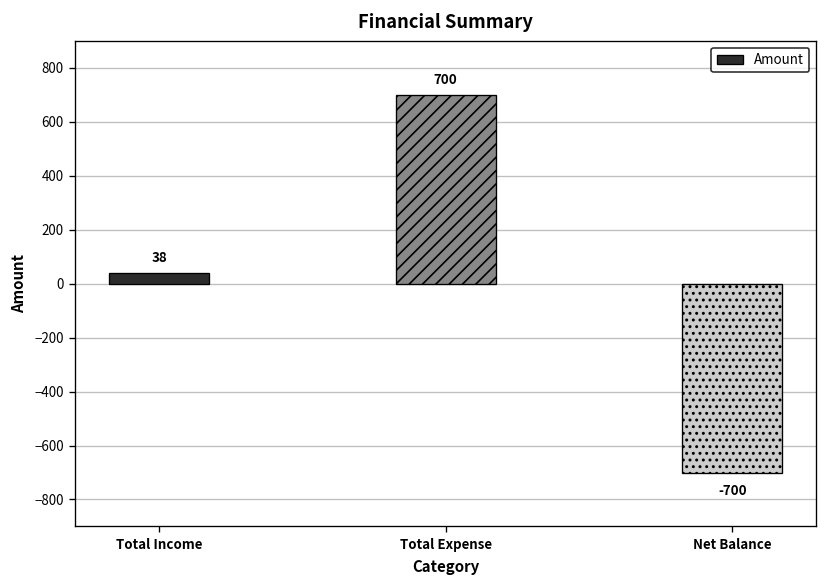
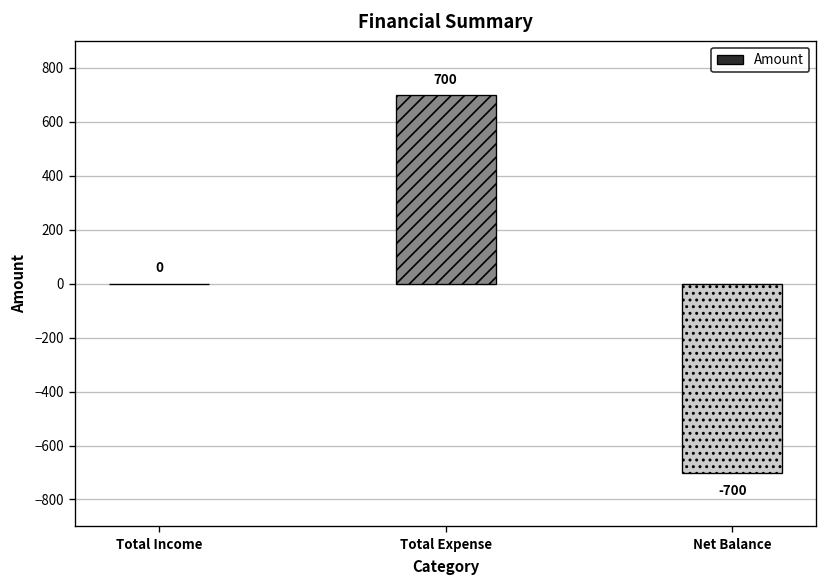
  {
-   "Total Income": 38,
+   "Total Income": 0,
    "Total Expense": 700,
    "Net Balance": -700
  }
